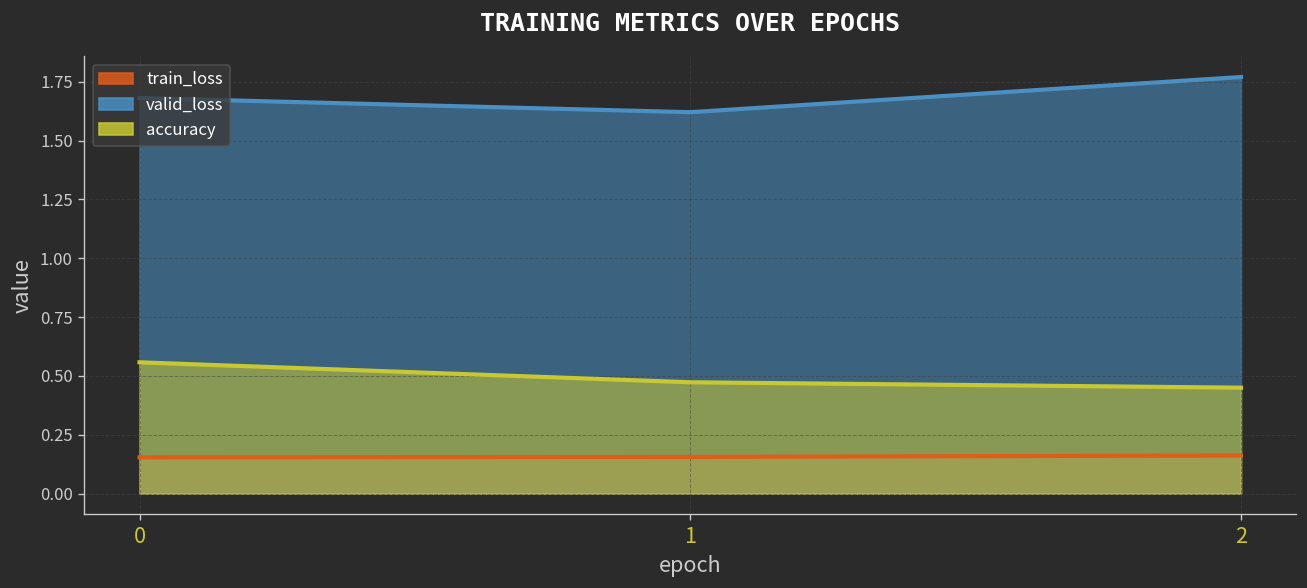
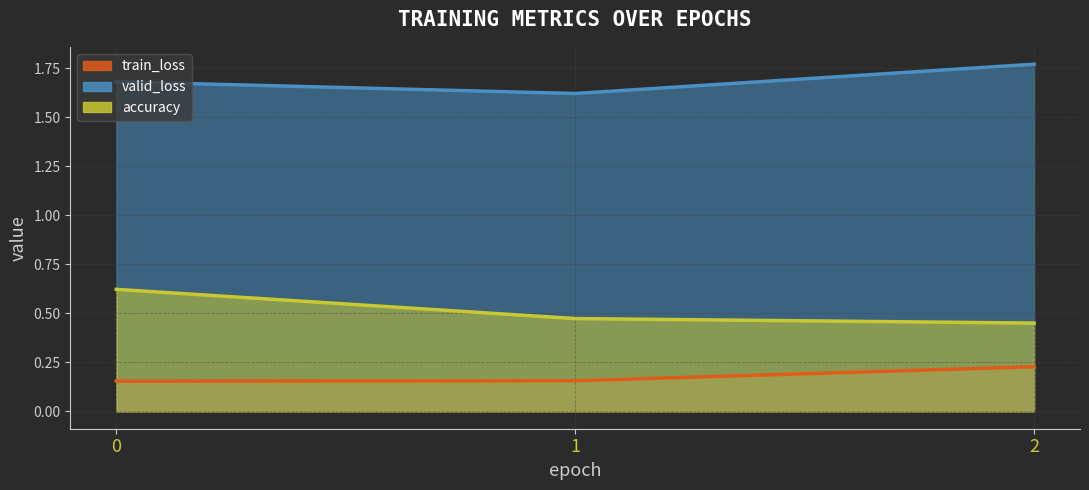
  {
    "train_loss": {
      "0": 0.15,
      "1": 0.16,
-     "2": 0.16
+     "2": 0.23
    },
    "valid_loss": {
      "1": 1.62,
      "2": 1.77
    },
    "accuracy": {
-     "0": 0.56,
+     "0": 0.62,
      "1": 0.47,
      "2": 0.45
    }
  }
